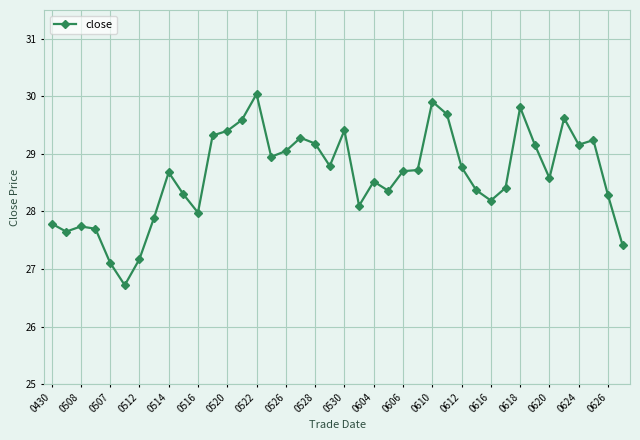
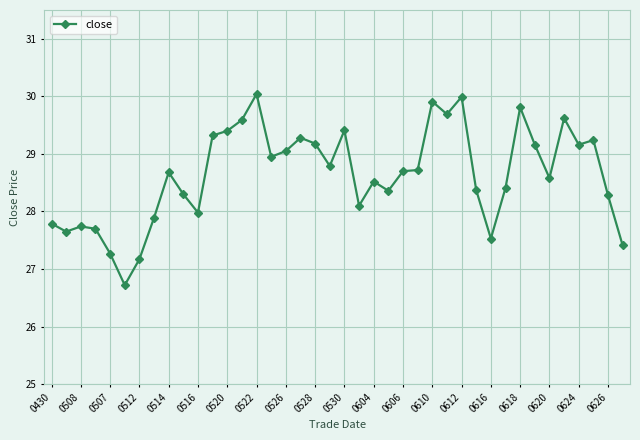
  {
    "0430": 27.8,
    "0508": 27.7,
-   "0507": 27.1,
+   "0507": 27.3,
    "0512": 27.2,
    "0514": 28.7,
    "0516": 28.0,
    "0520": 29.4,
    "0522": 30.0,
    "0526": 29.1,
    "0528": 29.2,
    "0530": 29.4,
    "0604": 28.5,
    "0606": 28.7,
    "0610": 29.9,
-   "0612": 28.8,
-   "0616": 28.2,
+   "0612": 30.0,
+   "0616": 27.5,
    "0618": 29.8,
    "0620": 28.6,
    "0624": 29.2,
    "0626": 28.3
  }
